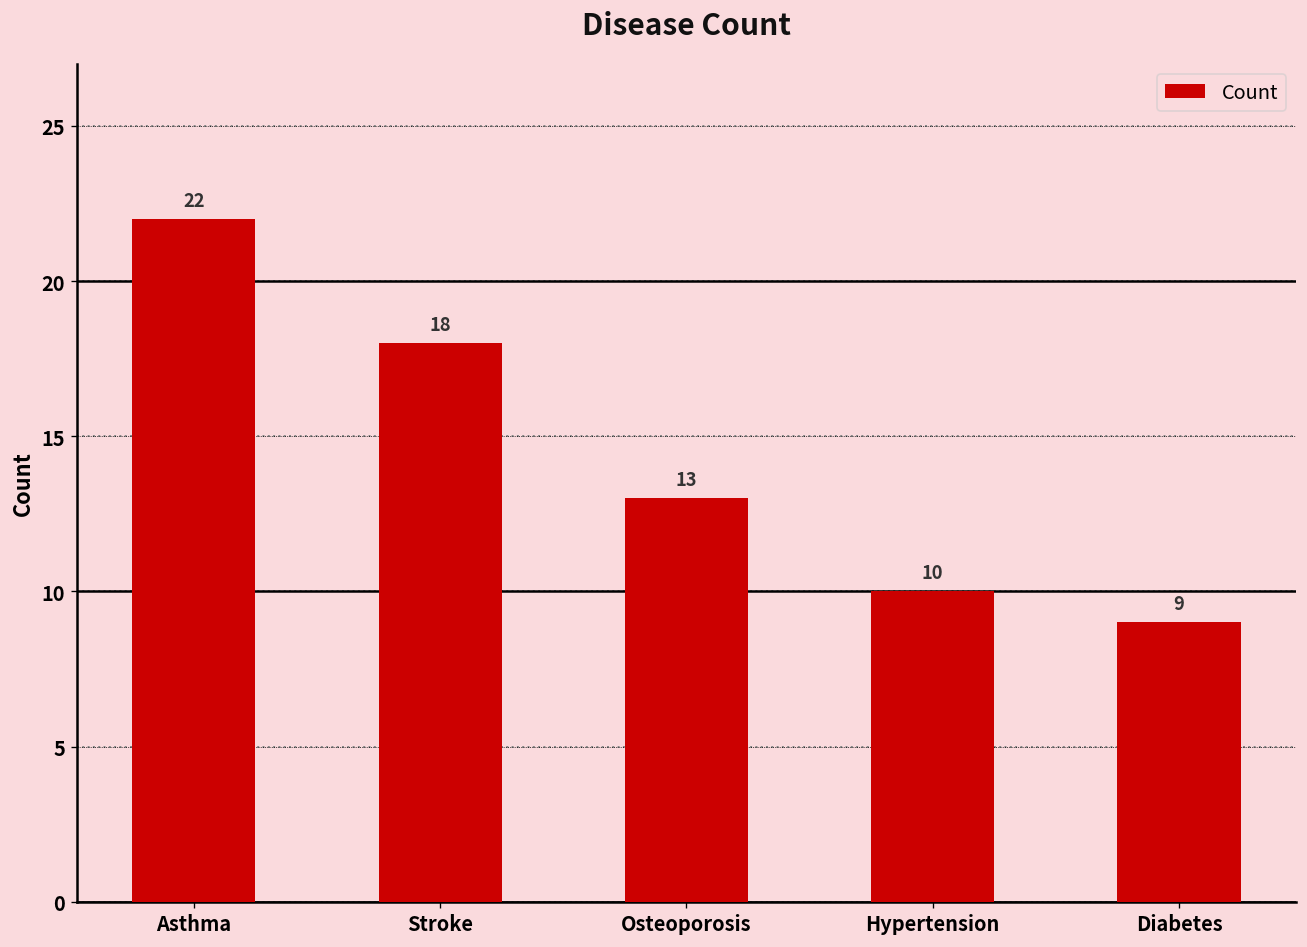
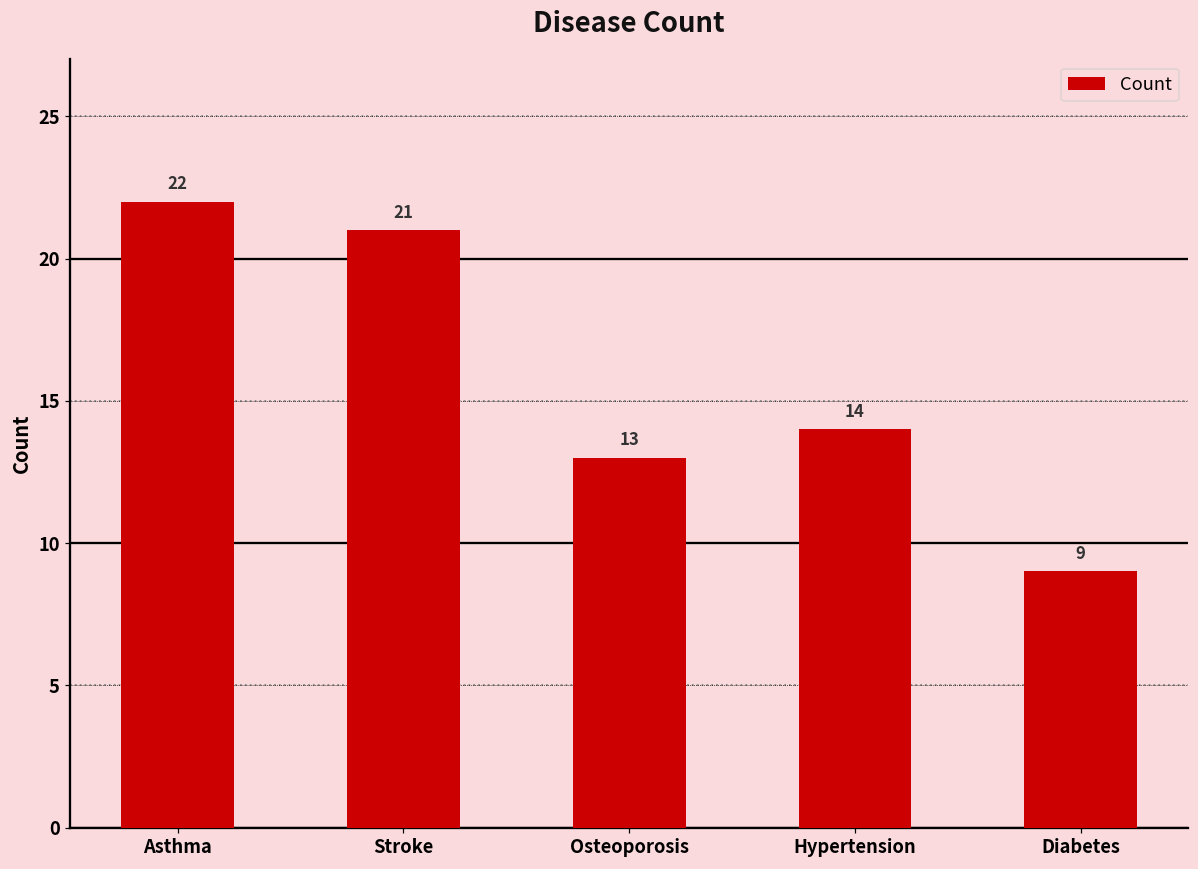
  {
    "Asthma": 22,
-   "Stroke": 18,
+   "Stroke": 21,
    "Osteoporosis": 13,
-   "Hypertension": 10,
+   "Hypertension": 14,
    "Diabetes": 9
  }
